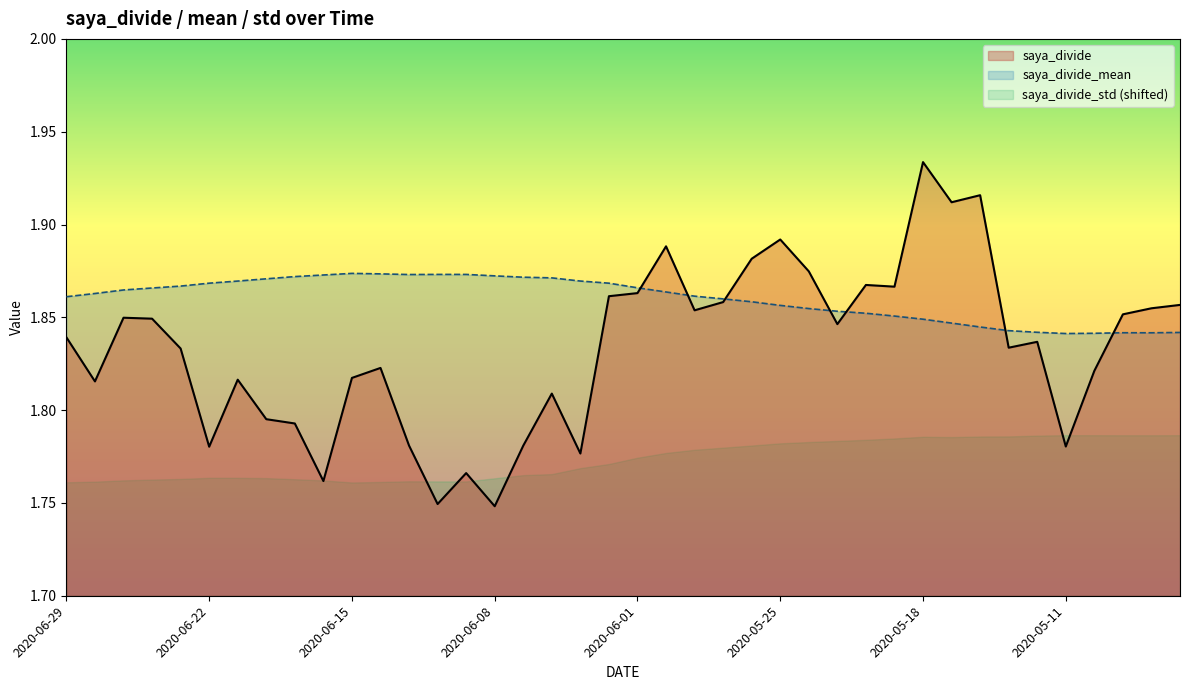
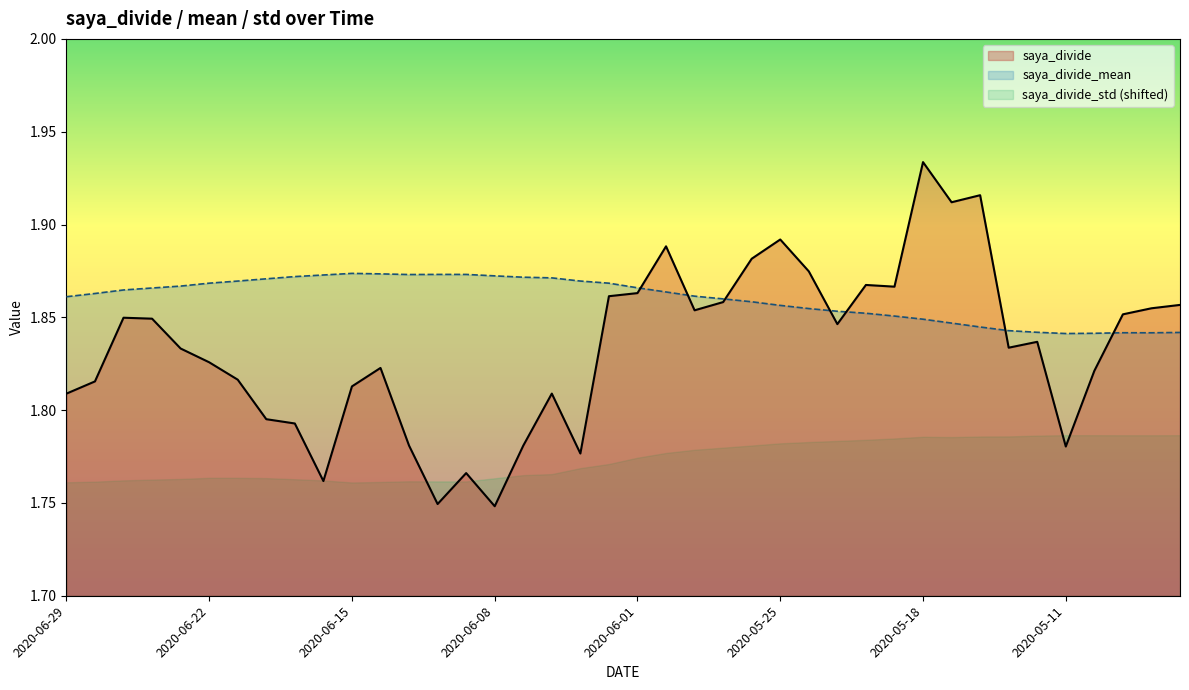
  {
    "saya_divide": {
-     "2020-06-29": 1.839,
-     "2020-06-22": 1.780,
-     "2020-06-15": 1.817,
+     "2020-06-29": 1.809,
+     "2020-06-22": 1.826,
+     "2020-06-15": 1.813,
      "2020-06-08": 1.748,
      "2020-06-01": 1.863,
      "2020-05-25": 1.892,
      "2020-05-18": 1.934,
      "2020-05-11": 1.780
    }
  }
